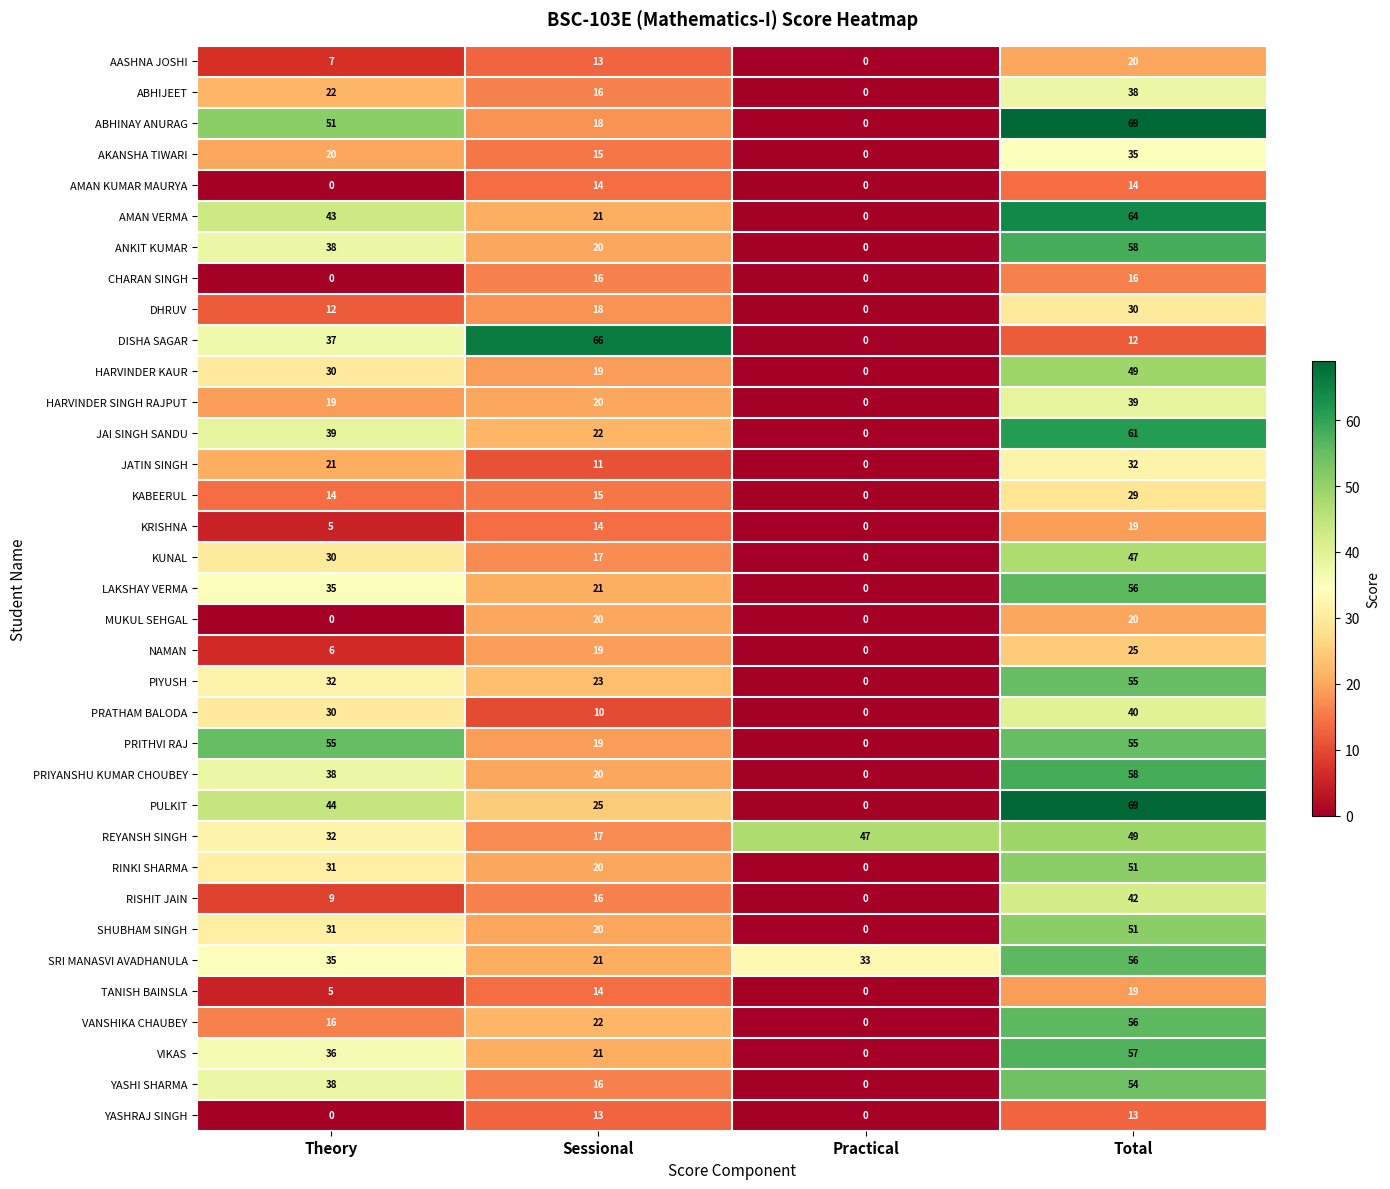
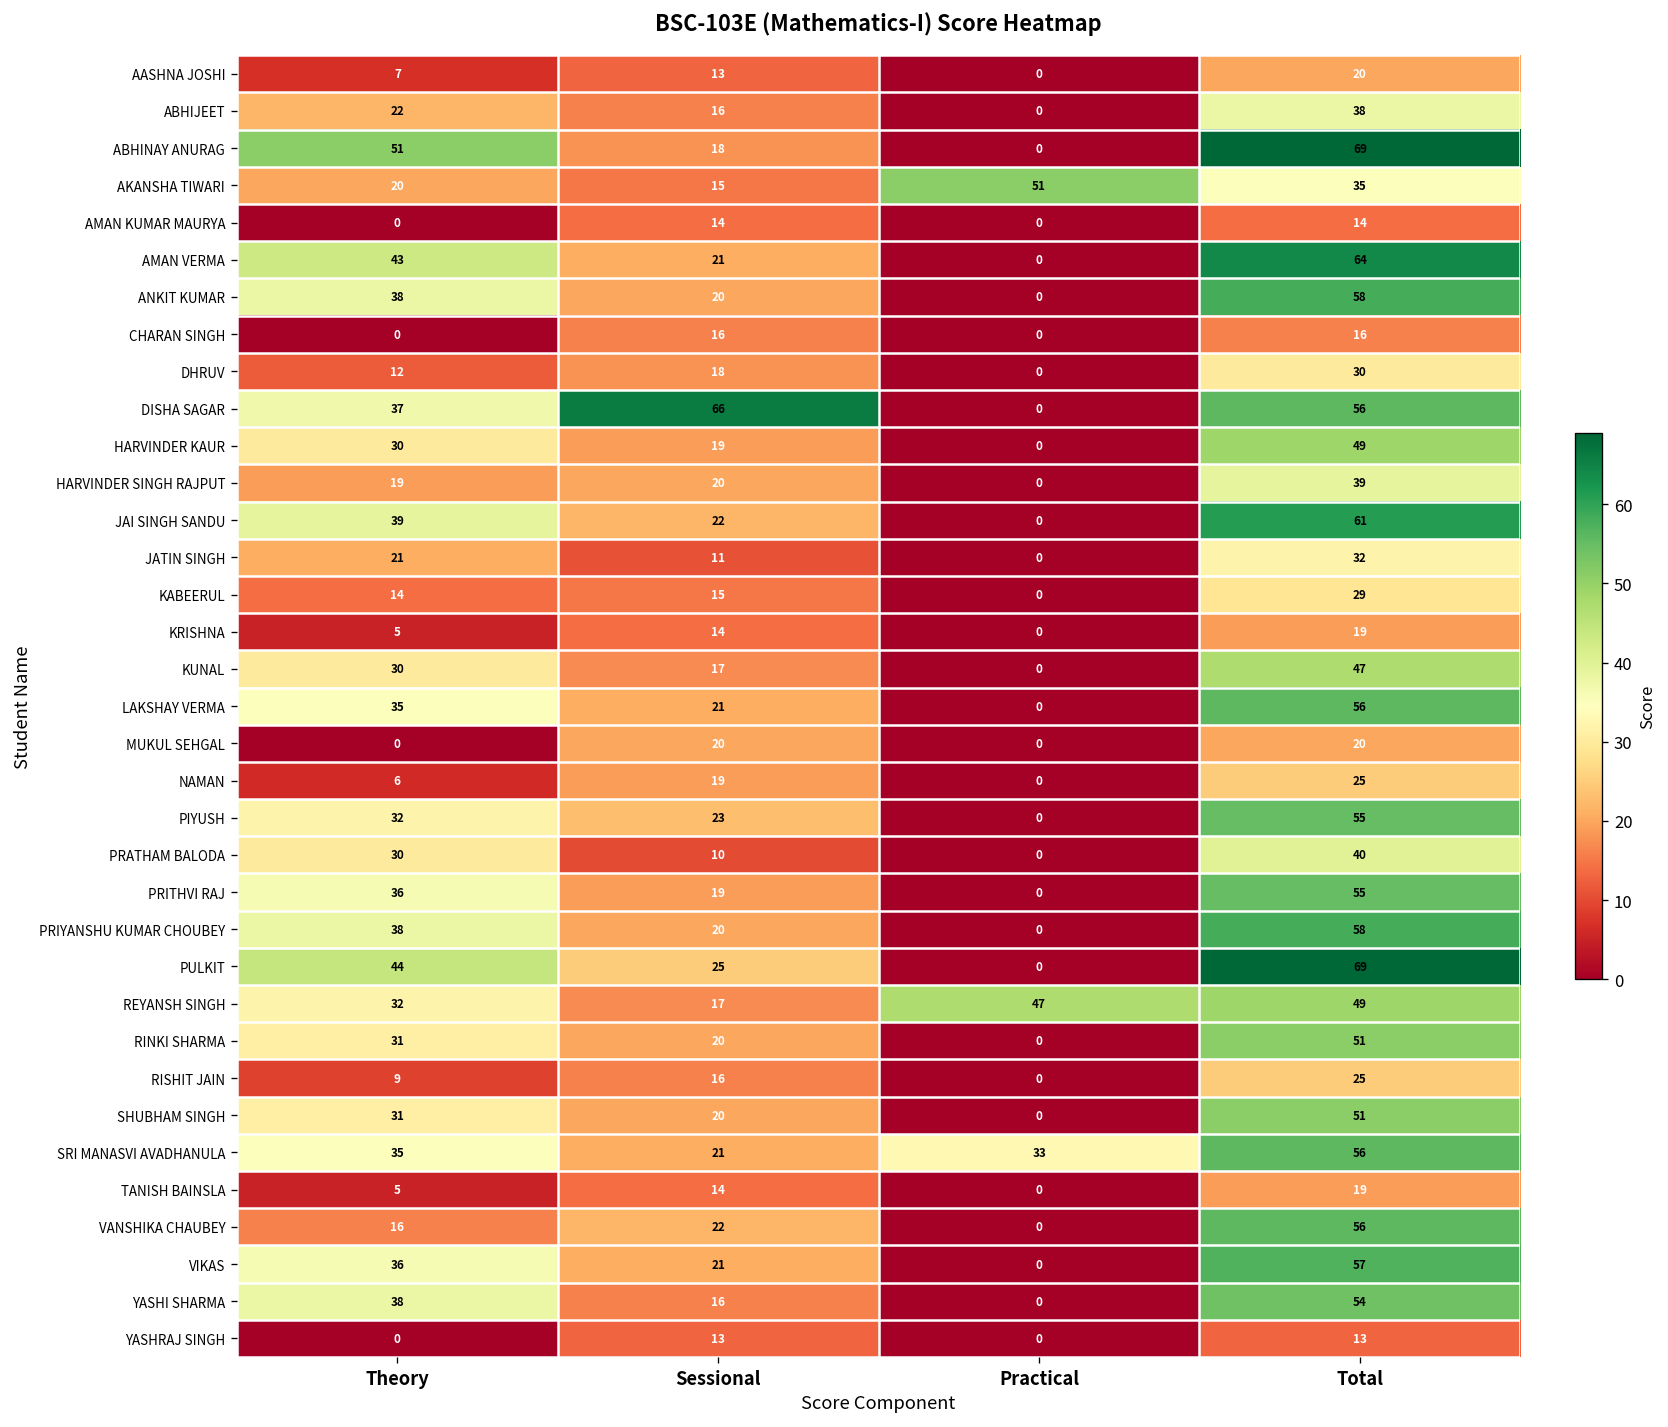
  {
    "AASHNA JOSHI": {
      "Theory": 7,
      "Sessional": 13,
      "Practical": 0,
      "Total": 20
    },
    "ABHIJEET": {
      "Theory": 22,
      "Sessional": 16,
      "Practical": 0,
      "Total": 38
    },
    "ABHINAY ANURAG": {
      "Theory": 51,
      "Sessional": 18,
      "Practical": 0,
      "Total": 69
    },
    "AKANSHA TIWARI": {
      "Theory": 20,
      "Sessional": 15,
-     "Practical": 0,
+     "Practical": 51,
      "Total": 35
    },
    "AMAN KUMAR MAURYA": {
      "Theory": 0,
      "Sessional": 14,
      "Practical": 0,
      "Total": 14
    },
    "AMAN VERMA": {
      "Theory": 43,
      "Sessional": 21,
      "Practical": 0,
      "Total": 64
    },
    "ANKIT KUMAR": {
      "Theory": 38,
      "Sessional": 20,
      "Practical": 0,
      "Total": 58
    },
    "CHARAN SINGH": {
      "Theory": 0,
      "Sessional": 16,
      "Practical": 0,
      "Total": 16
    },
    "DHRUV": {
      "Theory": 12,
      "Sessional": 18,
      "Practical": 0,
      "Total": 30
    },
    "DISHA SAGAR": {
      "Theory": 37,
      "Sessional": 66,
      "Practical": 0,
-     "Total": 12
+     "Total": 56
    },
    "HARVINDER KAUR": {
      "Theory": 30,
      "Sessional": 19,
      "Practical": 0,
      "Total": 49
    },
    "HARVINDER SINGH RAJPUT": {
      "Theory": 19,
      "Sessional": 20,
      "Practical": 0,
      "Total": 39
    },
    "JAI SINGH SANDU": {
      "Theory": 39,
      "Sessional": 22,
      "Practical": 0,
      "Total": 61
    },
    "JATIN SINGH": {
      "Theory": 21,
      "Sessional": 11,
      "Practical": 0,
      "Total": 32
    },
    "KABEERUL": {
      "Theory": 14,
      "Sessional": 15,
      "Practical": 0,
      "Total": 29
    },
    "KRISHNA": {
      "Theory": 5,
      "Sessional": 14,
      "Practical": 0,
      "Total": 19
    },
    "KUNAL": {
      "Theory": 30,
      "Sessional": 17,
      "Practical": 0,
      "Total": 47
    },
    "LAKSHAY VERMA": {
      "Theory": 35,
      "Sessional": 21,
      "Practical": 0,
      "Total": 56
    },
    "MUKUL SEHGAL": {
      "Theory": 0,
      "Sessional": 20,
      "Practical": 0,
      "Total": 20
    },
    "NAMAN": {
      "Theory": 6,
      "Sessional": 19,
      "Practical": 0,
      "Total": 25
    },
    "PIYUSH": {
      "Theory": 32,
      "Sessional": 23,
      "Practical": 0,
      "Total": 55
    },
    "PRATHAM BALODA": {
      "Theory": 30,
      "Sessional": 10,
      "Practical": 0,
      "Total": 40
    },
    "PRITHVI RAJ": {
-     "Theory": 55,
+     "Theory": 36,
      "Sessional": 19,
      "Practical": 0,
      "Total": 55
    },
    "PRIYANSHU KUMAR CHOUBEY": {
      "Theory": 38,
      "Sessional": 20,
      "Practical": 0,
      "Total": 58
    },
    "PULKIT": {
      "Theory": 44,
      "Sessional": 25,
      "Practical": 0,
      "Total": 69
    },
    "REYANSH SINGH": {
      "Theory": 32,
      "Sessional": 17,
      "Practical": 47,
      "Total": 49
    },
    "RINKI SHARMA": {
      "Theory": 31,
      "Sessional": 20,
      "Practical": 0,
      "Total": 51
    },
    "RISHIT JAIN": {
      "Theory": 9,
      "Sessional": 16,
      "Practical": 0,
-     "Total": 42
+     "Total": 25
    },
    "SHUBHAM SINGH": {
      "Theory": 31,
      "Sessional": 20,
      "Practical": 0,
      "Total": 51
    },
    "SRI MANASVI AVADHANULA": {
      "Theory": 35,
      "Sessional": 21,
      "Practical": 33,
      "Total": 56
    },
    "TANISH BAINSLA": {
      "Theory": 5,
      "Sessional": 14,
      "Practical": 0,
      "Total": 19
    },
    "VANSHIKA CHAUBEY": {
      "Theory": 16,
      "Sessional": 22,
      "Practical": 0,
      "Total": 56
    },
    "VIKAS": {
      "Theory": 36,
      "Sessional": 21,
      "Practical": 0,
      "Total": 57
    },
    "YASHI SHARMA": {
      "Theory": 38,
      "Sessional": 16,
      "Practical": 0,
      "Total": 54
    },
    "YASHRAJ SINGH": {
      "Theory": 0,
      "Sessional": 13,
      "Practical": 0,
      "Total": 13
    }
  }
